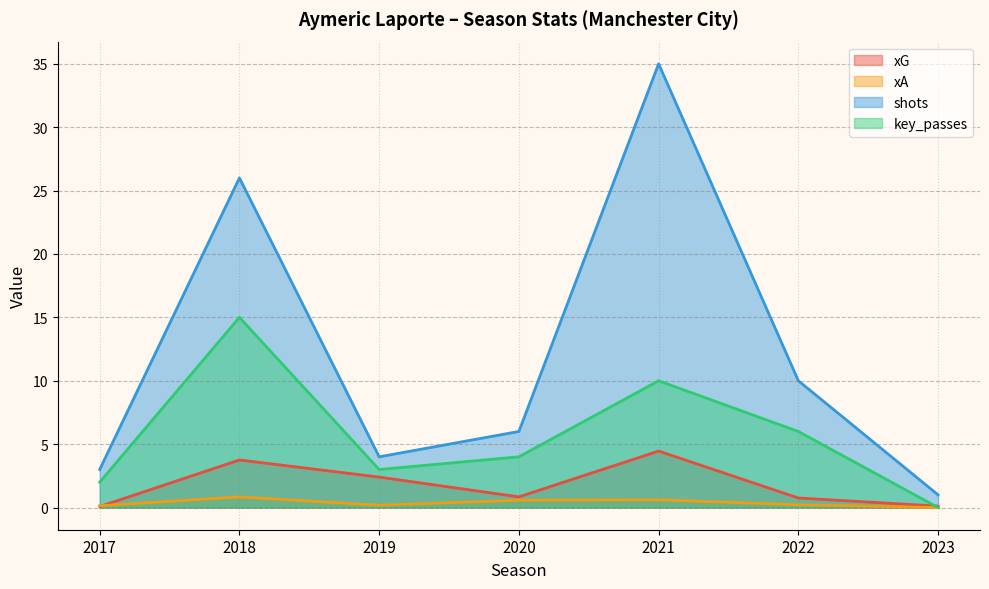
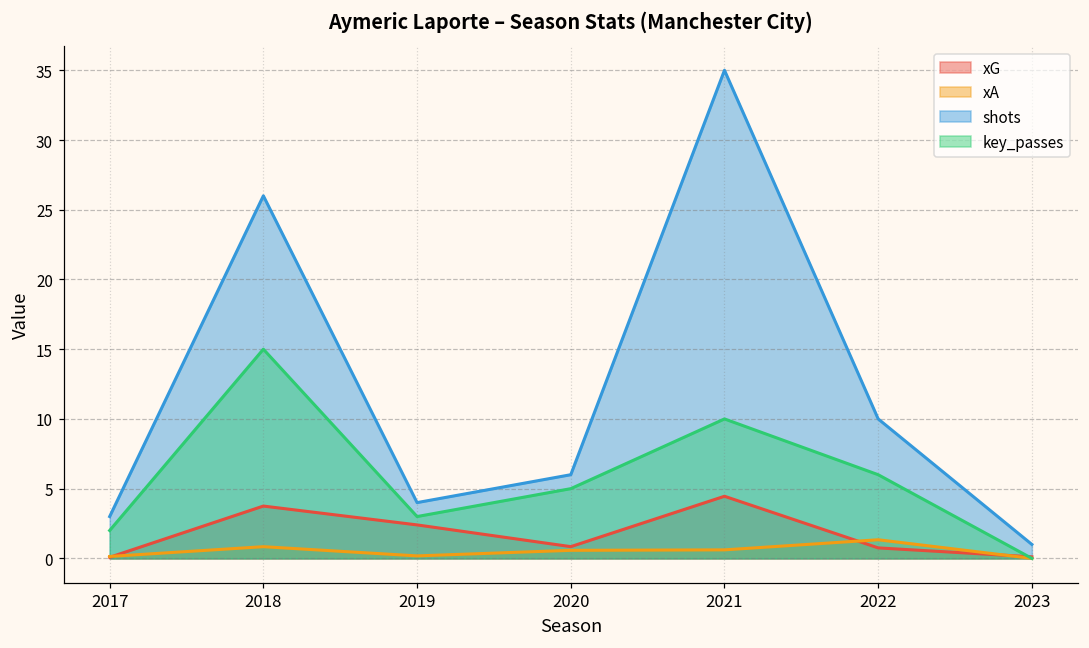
  {
    "xG": {
      "2018": 3.8,
      "2019": 2.4,
      "2020": 0.8,
      "2021": 4.5,
      "2022": 0.8
    },
    "xA": {
      "2018": 0.8,
      "2019": 0.2,
      "2020": 0.6,
      "2021": 0.6,
-     "2022": 0.2
+     "2022": 1.3
    },
    "shots": {
      "2017": 3.0,
      "2018": 26.0,
      "2019": 4.0,
      "2020": 6.0,
      "2021": 35.0,
      "2022": 10.0,
      "2023": 1.0
    },
    "key_passes": {
      "2017": 2,
      "2018": 15,
      "2019": 3,
-     "2020": 4,
+     "2020": 5,
      "2021": 10,
      "2022": 6
    }
  }
